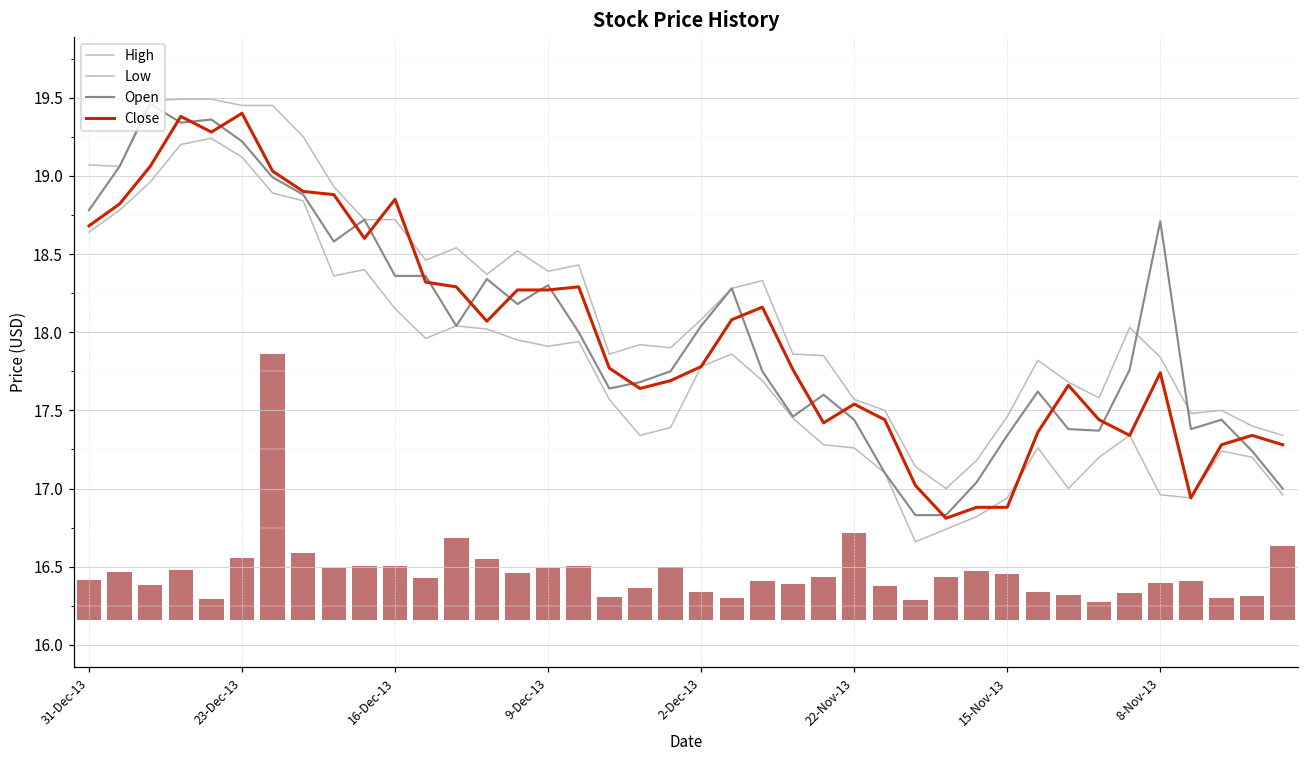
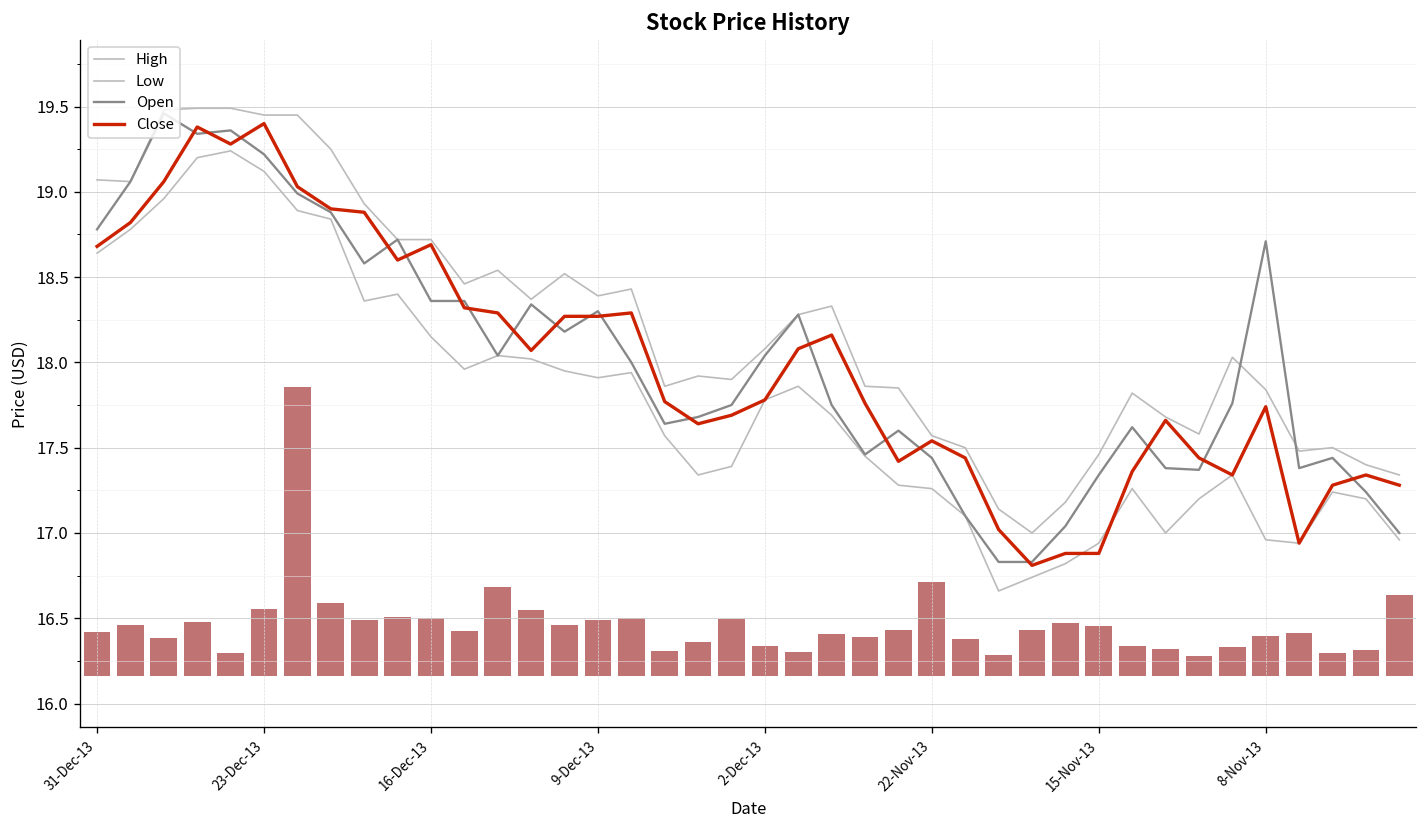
  {
    "Open": {
      "31-Dec-13": 18.78,
      "23-Dec-13": 19.22,
      "16-Dec-13": 18.36,
      "9-Dec-13": 18.30,
      "2-Dec-13": 18.04,
      "22-Nov-13": 17.44,
      "15-Nov-13": 17.34,
      "8-Nov-13": 18.71
    },
    "Close": {
      "31-Dec-13": 18.68,
      "23-Dec-13": 19.40,
-     "16-Dec-13": 18.85,
+     "16-Dec-13": 18.69,
      "9-Dec-13": 18.27,
      "22-Nov-13": 17.54,
      "15-Nov-13": 16.88,
      "8-Nov-13": 17.74
    }
  }
